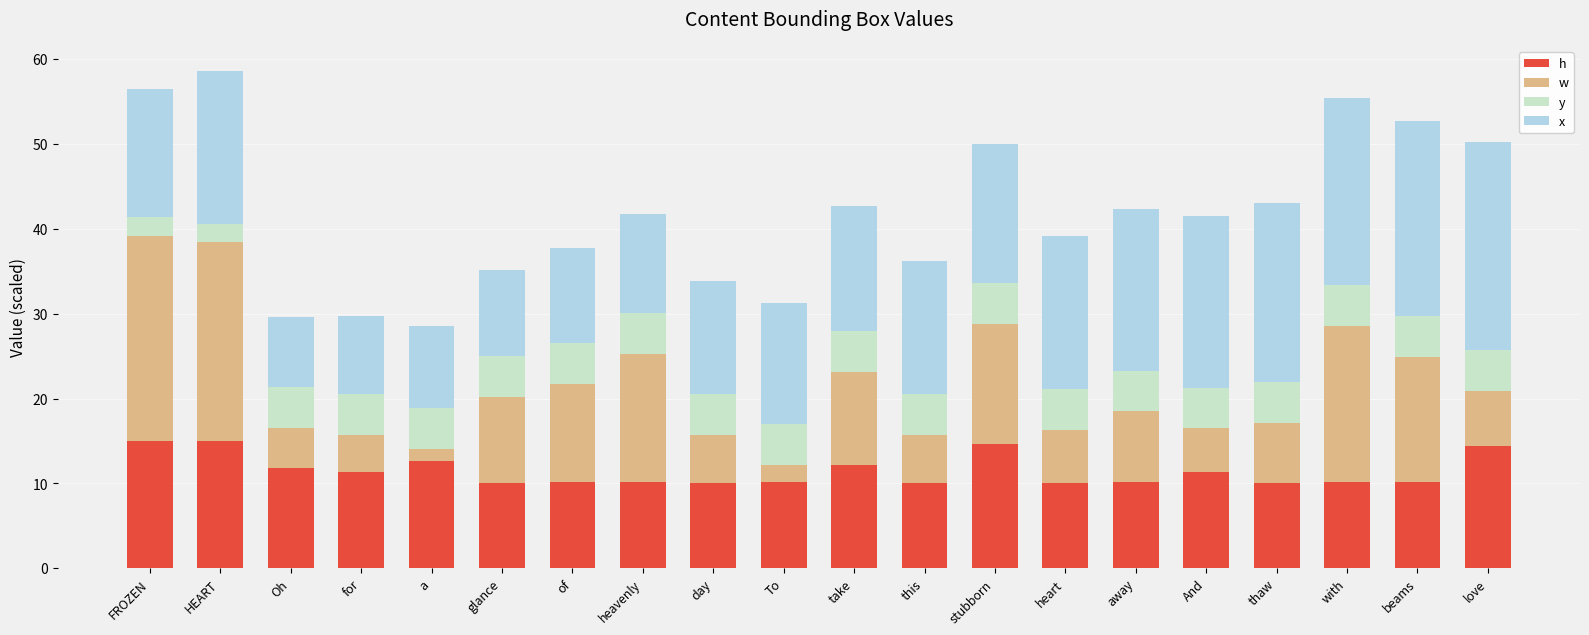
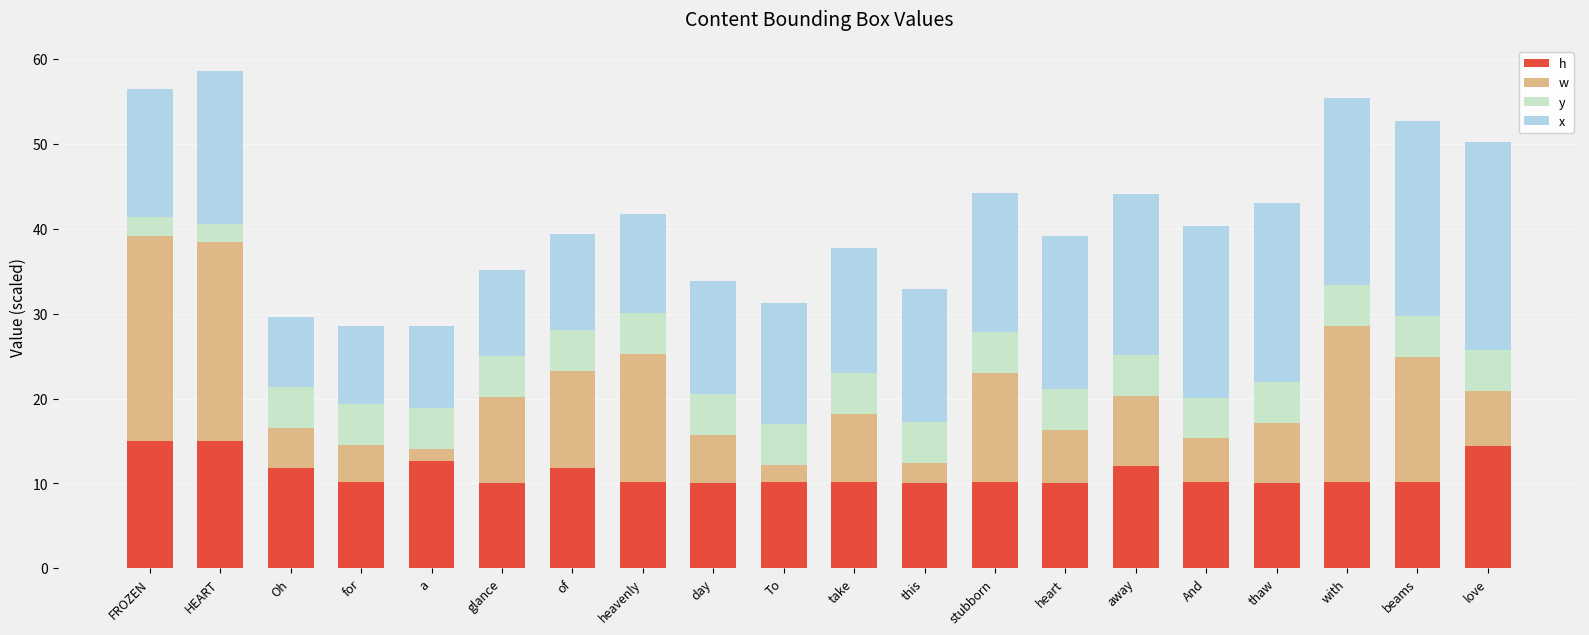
  {
    "h": {
      "FROZEN": 15,
      "HEART": 15,
      "Oh": 12,
-     "for": 11,
+     "for": 10,
      "a": 13,
      "glance": 10,
-     "of": 10,
+     "of": 12,
      "heavenly": 10,
      "day": 10,
      "To": 10,
-     "take": 12,
+     "take": 10,
      "this": 10,
-     "stubborn": 15,
+     "stubborn": 10,
      "heart": 10,
-     "away": 10,
-     "And": 11,
+     "away": 12,
+     "And": 10,
      "thaw": 10,
      "with": 10,
      "beams": 10,
      "love": 14
    },
    "w": {
      "FROZEN": 24,
      "HEART": 23,
      "Oh": 5,
      "for": 4,
      "a": 1,
      "glance": 10,
      "of": 12,
      "heavenly": 15,
      "day": 6,
      "To": 2,
-     "take": 11,
-     "this": 6,
-     "stubborn": 14,
+     "take": 8,
+     "this": 2,
+     "stubborn": 13,
      "heart": 6,
      "away": 8,
      "And": 5,
      "thaw": 7,
      "with": 18,
      "beams": 15,
      "love": 7
    }
  }
